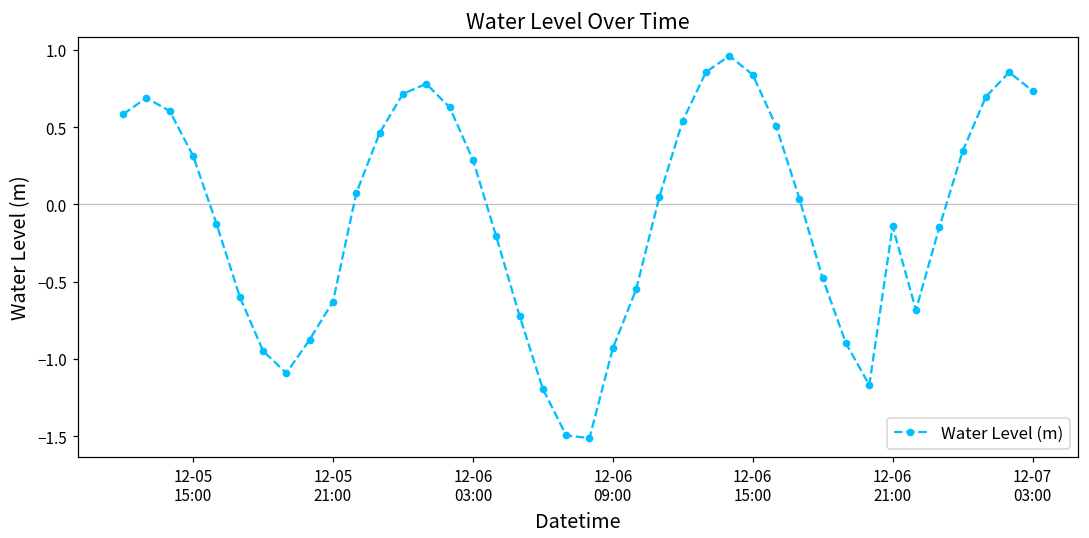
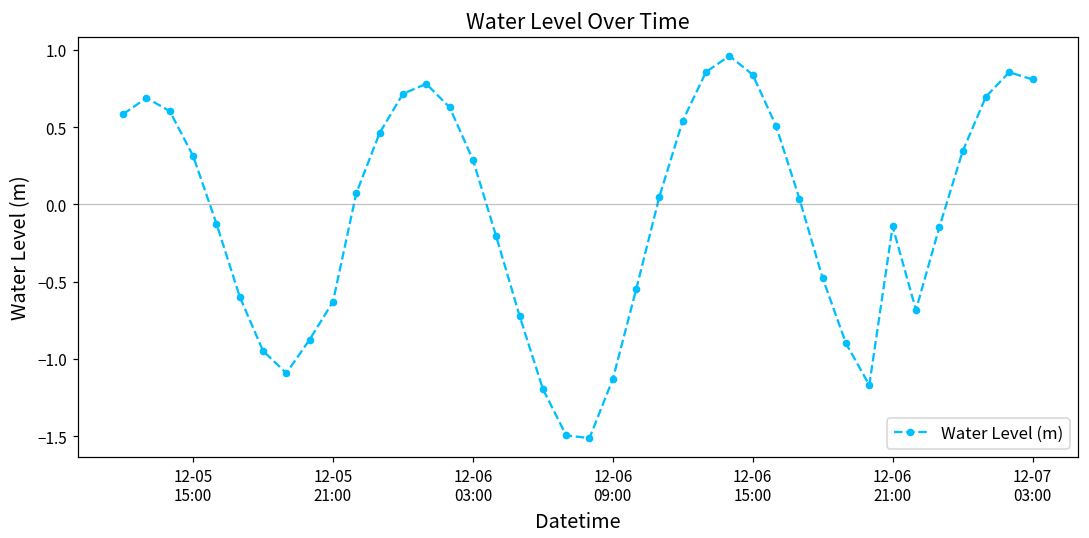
  {
    "12-05 15:00": 0.31,
    "12-05 21:00": -0.63,
    "12-06 03:00": 0.29,
-   "12-06 09:00": -0.93,
+   "12-06 09:00": -1.13,
    "12-06 15:00": 0.84,
    "12-06 21:00": -0.14,
-   "12-07 03:00": 0.73
+   "12-07 03:00": 0.81
  }
